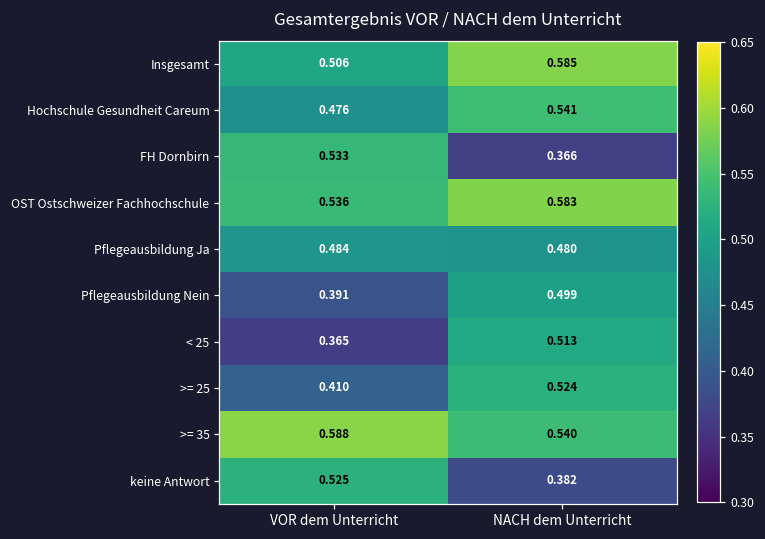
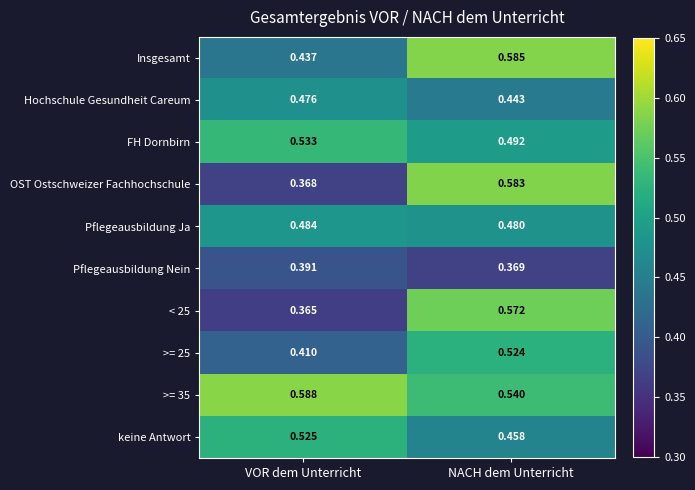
  {
    "Insgesamt": {
-     "VOR dem Unterricht": 0.506,
+     "VOR dem Unterricht": 0.437,
      "NACH dem Unterricht": 0.585
    },
    "Hochschule Gesundheit Careum": {
      "VOR dem Unterricht": 0.476,
-     "NACH dem Unterricht": 0.541
+     "NACH dem Unterricht": 0.443
    },
    "FH Dornbirn": {
      "VOR dem Unterricht": 0.533,
-     "NACH dem Unterricht": 0.366
+     "NACH dem Unterricht": 0.492
    },
    "OST Ostschweizer Fachhochschule": {
-     "VOR dem Unterricht": 0.536,
+     "VOR dem Unterricht": 0.368,
      "NACH dem Unterricht": 0.583
    },
    "Pflegeausbildung Ja": {
      "VOR dem Unterricht": 0.484,
      "NACH dem Unterricht": 0.480
    },
    "Pflegeausbildung Nein": {
      "VOR dem Unterricht": 0.391,
-     "NACH dem Unterricht": 0.499
+     "NACH dem Unterricht": 0.369
    },
    "< 25": {
      "VOR dem Unterricht": 0.365,
-     "NACH dem Unterricht": 0.513
+     "NACH dem Unterricht": 0.572
    },
    ">= 25": {
      "VOR dem Unterricht": 0.410,
      "NACH dem Unterricht": 0.524
    },
    ">= 35": {
      "VOR dem Unterricht": 0.588,
      "NACH dem Unterricht": 0.540
    },
    "keine Antwort": {
      "VOR dem Unterricht": 0.525,
-     "NACH dem Unterricht": 0.382
+     "NACH dem Unterricht": 0.458
    }
  }
